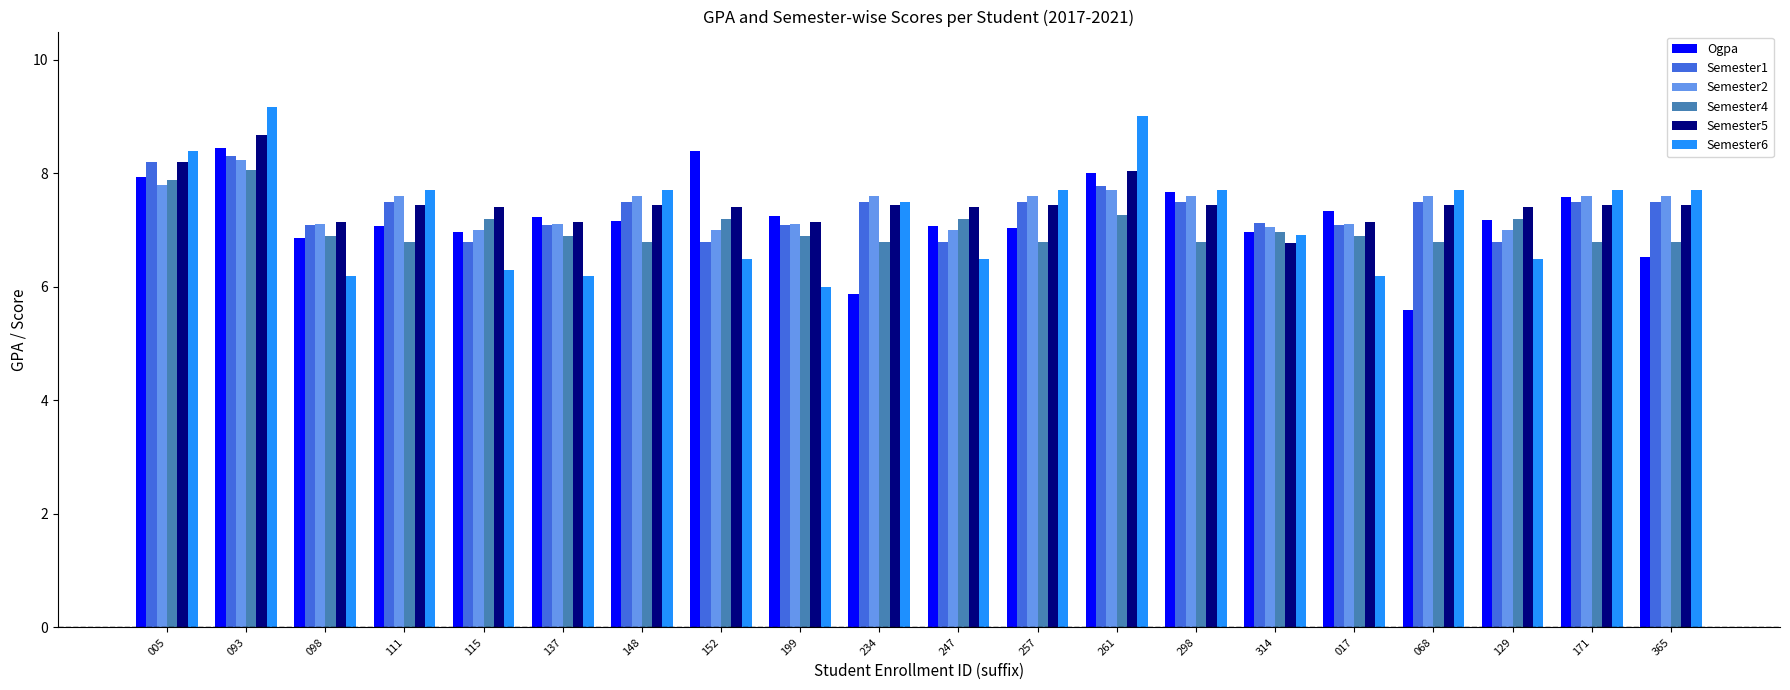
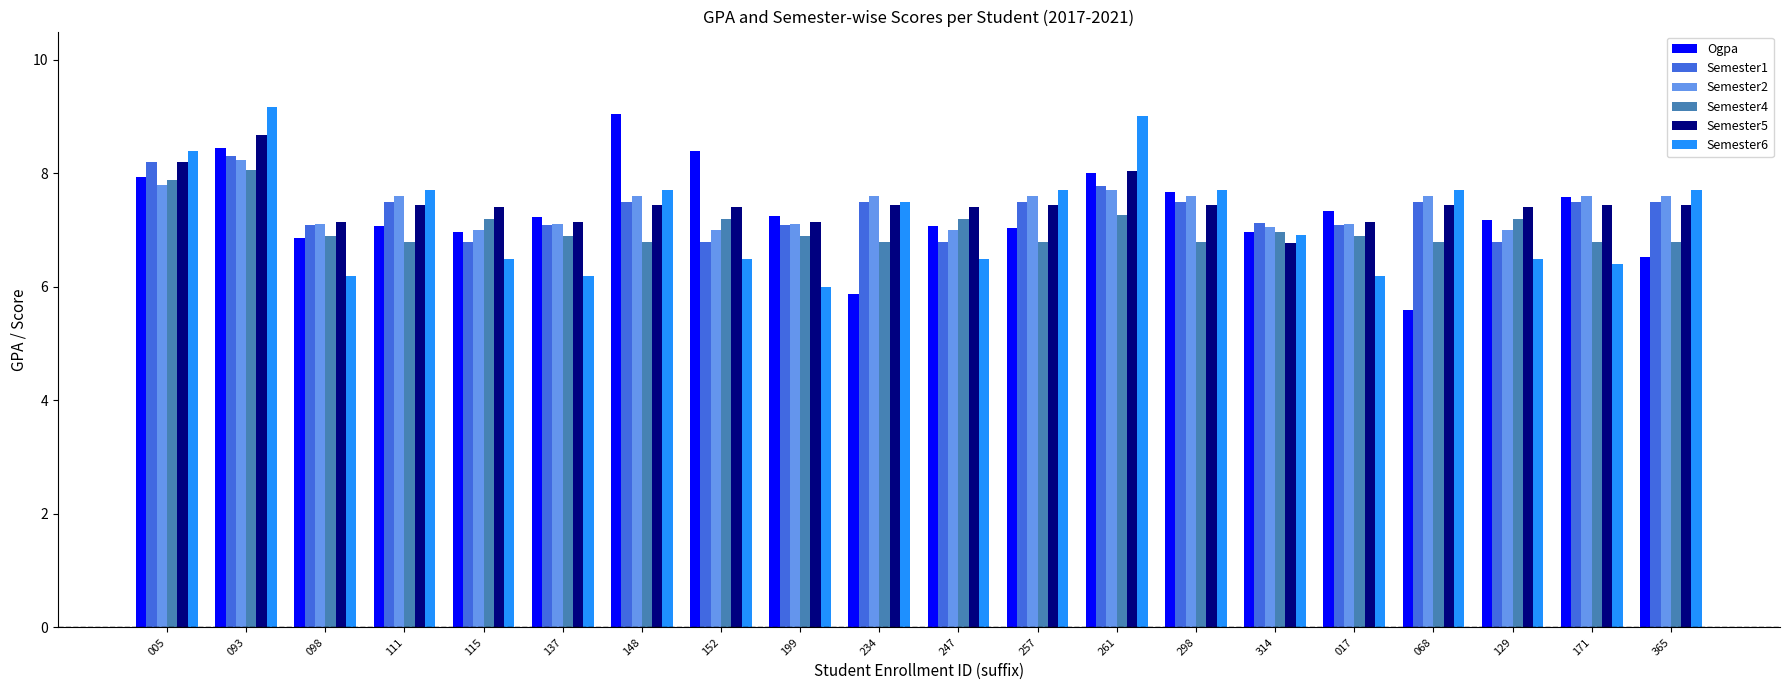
  {
    "Ogpa": {
      "005": 7.9,
      "093": 8.4,
      "098": 6.9,
      "111": 7.1,
      "115": 7.0,
      "137": 7.2,
-     "148": 7.2,
+     "148": 9.1,
      "152": 8.4,
      "199": 7.3,
      "234": 5.9,
      "247": 7.1,
      "257": 7.0,
      "261": 8.0,
      "298": 7.7,
      "314": 7.0,
      "017": 7.3,
      "068": 5.6,
      "129": 7.2,
      "171": 7.6,
      "365": 6.5
    },
    "Semester5": {
      "005": 8.2,
      "093": 8.7,
      "098": 7.2,
      "111": 7.5,
      "115": 7.4,
      "137": 7.2,
      "148": 7.5,
      "152": 7.4,
      "199": 7.2,
      "234": 7.5,
      "247": 7.4,
      "257": 7.5,
      "261": 8.0,
      "298": 7.5,
      "314": 6.8,
      "017": 7.2,
      "068": 7.5,
      "129": 7.4,
      "171": 7.5,
      "365": 7.5
    },
    "Semester6": {
      "005": 8.4,
      "093": 9.2,
      "098": 6.2,
      "111": 7.7,
-     "115": 6.3,
+     "115": 6.5,
      "137": 6.2,
      "148": 7.7,
      "152": 6.5,
      "199": 6.0,
      "234": 7.5,
      "247": 6.5,
      "257": 7.7,
      "261": 9.0,
      "298": 7.7,
      "314": 6.9,
      "017": 6.2,
      "068": 7.7,
      "129": 6.5,
-     "171": 7.7,
+     "171": 6.4,
      "365": 7.7
    }
  }
